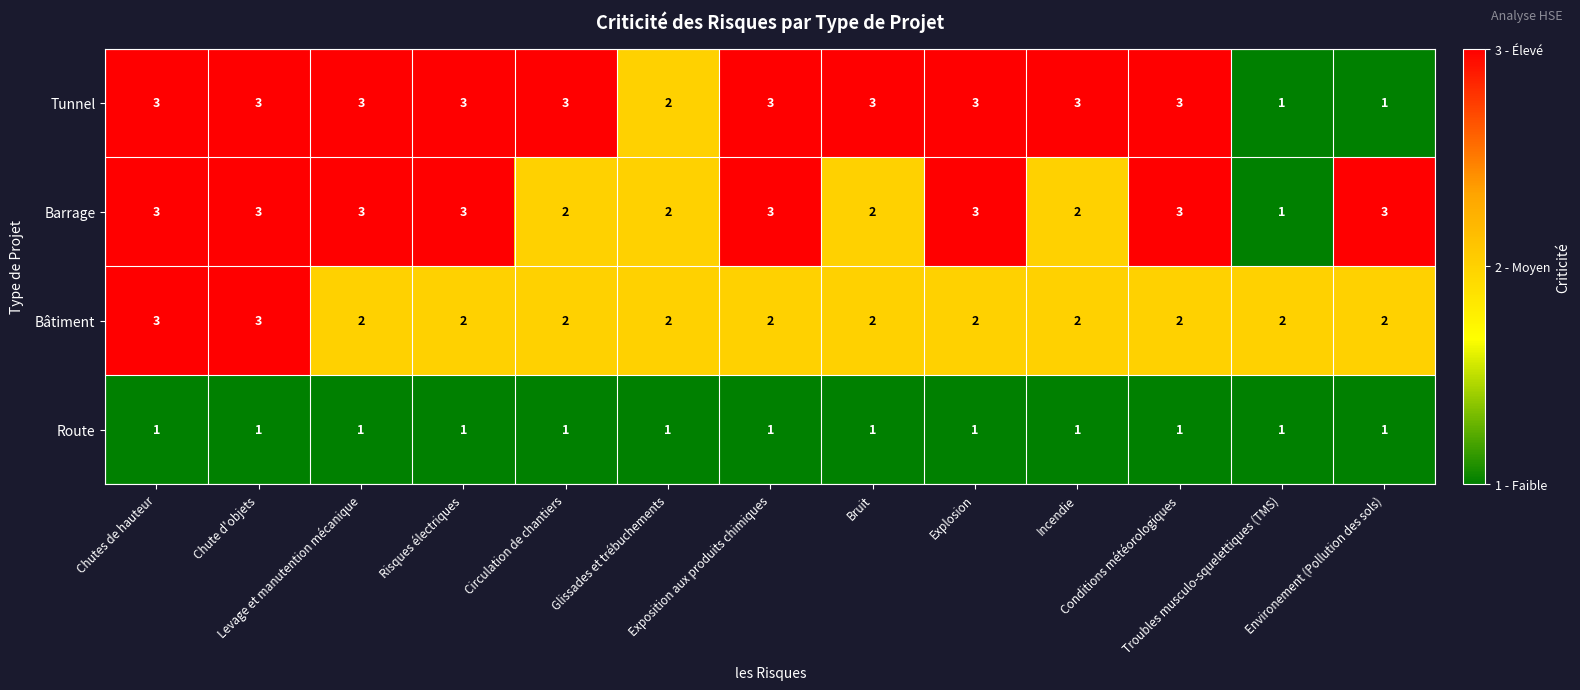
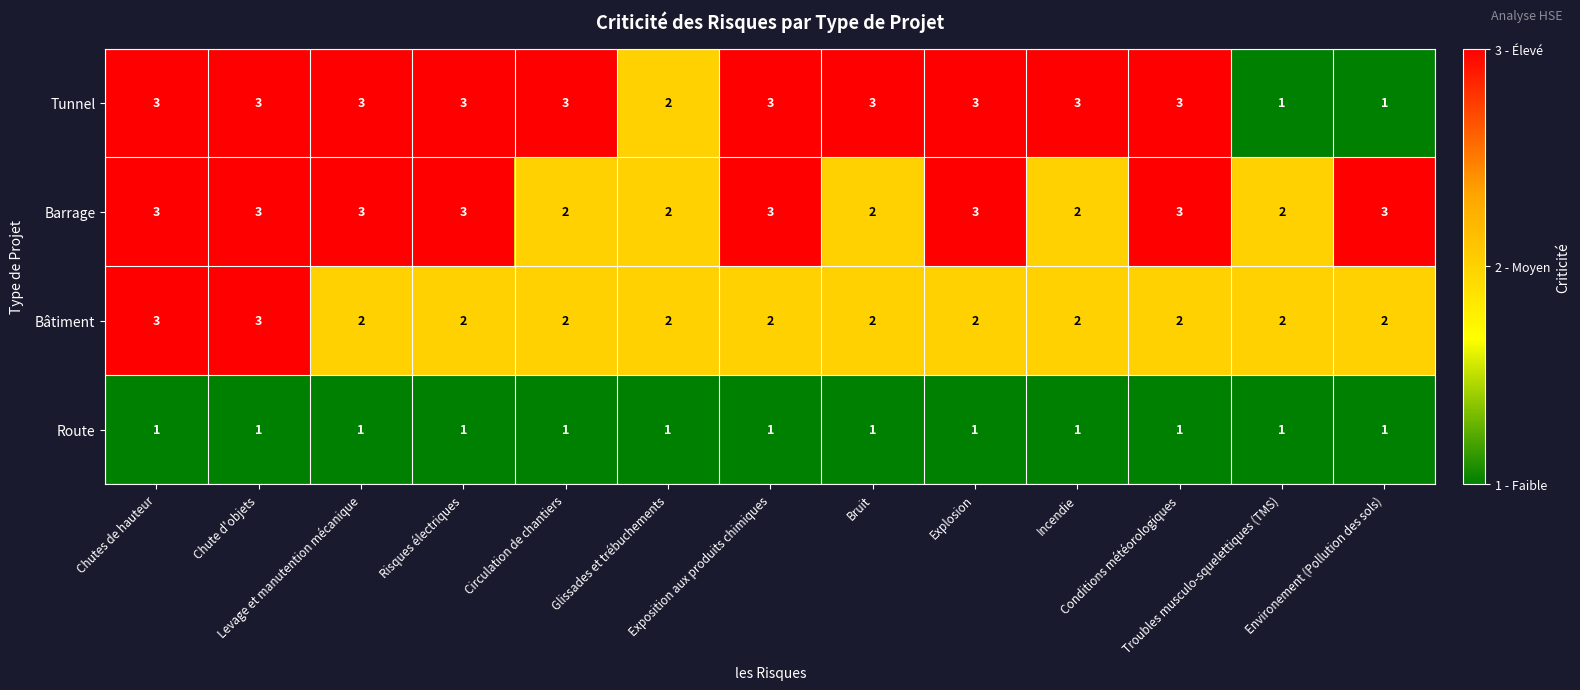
  {
    "Tunnel": {
      "Chutes de hauteur": 3,
      "Chute d'objets": 3,
      "Levage et manutention mécanique": 3,
      "Risques électriques": 3,
      "Circulation de chantiers": 3,
      "Glissades et trébuchements": 2,
      "Exposition aux produits chimiques": 3,
      "Bruit": 3,
      "Explosion": 3,
      "Incendie": 3,
      "Conditions météorologiques": 3,
      "Troubles musculo-squelettiques (TMS)": 1,
      "Environement (Pollution des sols)": 1
    },
    "Barrage": {
      "Chutes de hauteur": 3,
      "Chute d'objets": 3,
      "Levage et manutention mécanique": 3,
      "Risques électriques": 3,
      "Circulation de chantiers": 2,
      "Glissades et trébuchements": 2,
      "Exposition aux produits chimiques": 3,
      "Bruit": 2,
      "Explosion": 3,
      "Incendie": 2,
      "Conditions météorologiques": 3,
-     "Troubles musculo-squelettiques (TMS)": 1,
+     "Troubles musculo-squelettiques (TMS)": 2,
      "Environement (Pollution des sols)": 3
    },
    "Bâtiment": {
      "Chutes de hauteur": 3,
      "Chute d'objets": 3,
      "Levage et manutention mécanique": 2,
      "Risques électriques": 2,
      "Circulation de chantiers": 2,
      "Glissades et trébuchements": 2,
      "Exposition aux produits chimiques": 2,
      "Bruit": 2,
      "Explosion": 2,
      "Incendie": 2,
      "Conditions météorologiques": 2,
      "Troubles musculo-squelettiques (TMS)": 2,
      "Environement (Pollution des sols)": 2
    },
    "Route": {
      "Chutes de hauteur": 1,
      "Chute d'objets": 1,
      "Levage et manutention mécanique": 1,
      "Risques électriques": 1,
      "Circulation de chantiers": 1,
      "Glissades et trébuchements": 1,
      "Exposition aux produits chimiques": 1,
      "Bruit": 1,
      "Explosion": 1,
      "Incendie": 1,
      "Conditions météorologiques": 1,
      "Troubles musculo-squelettiques (TMS)": 1,
      "Environement (Pollution des sols)": 1
    }
  }
